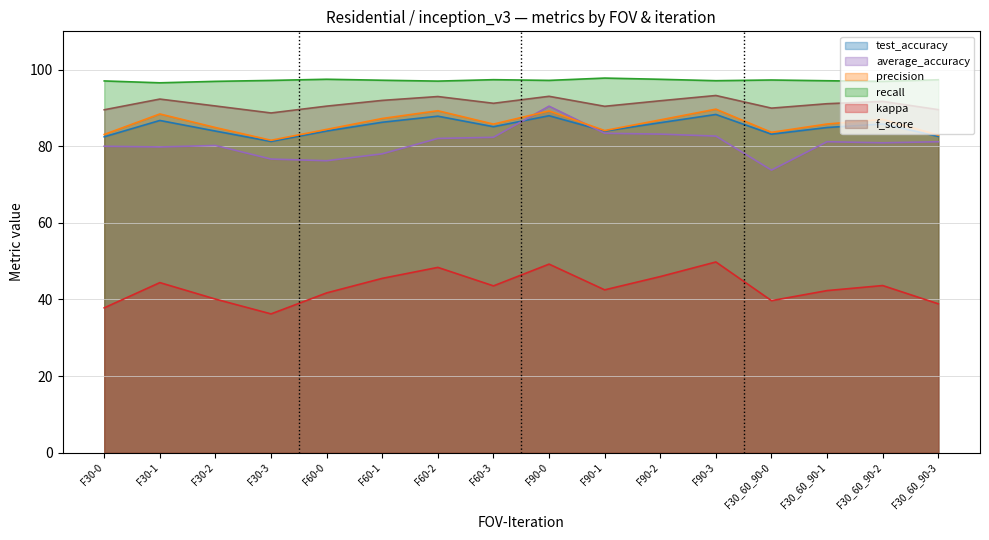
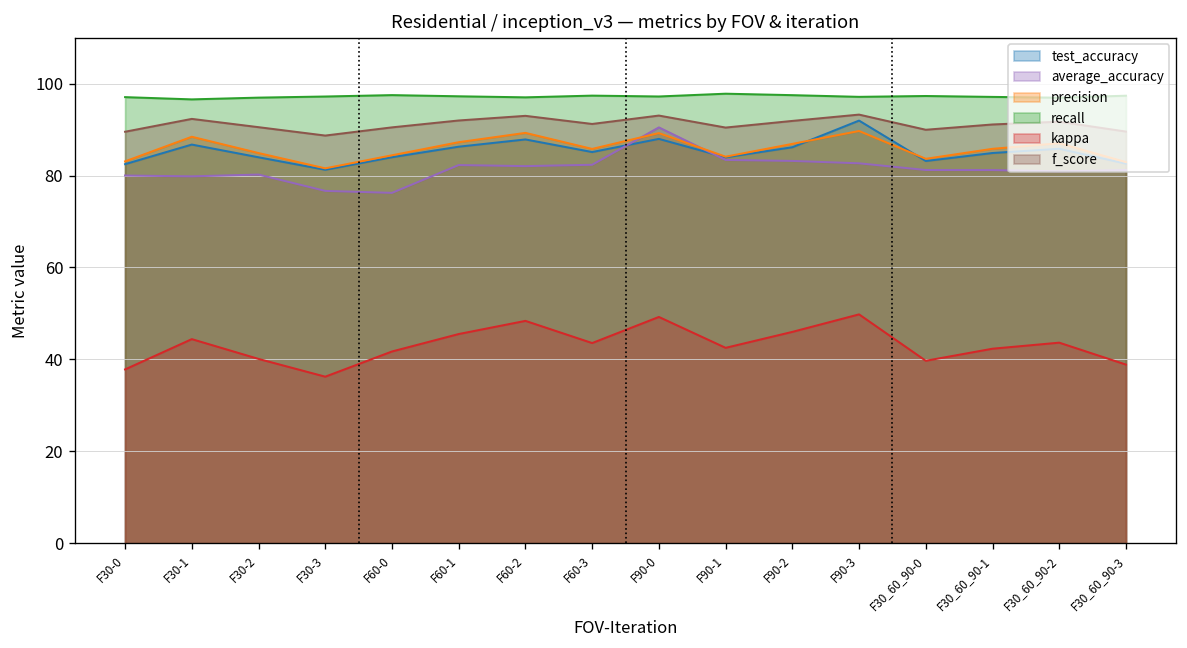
  {
    "test_accuracy": {
      "F30-1": 87,
      "F30-2": 84,
      "F60-1": 86,
      "F60-2": 88,
      "F60-3": 85,
      "F90-0": 88,
      "F90-2": 86,
-     "F90-3": 88,
+     "F90-3": 92,
      "F30_60_90-1": 85
    },
    "average_accuracy": {
      "F30-0": 80,
      "F30-1": 80,
      "F30-2": 80,
      "F30-3": 77,
      "F60-0": 76,
-     "F60-1": 78,
+     "F60-1": 82,
      "F60-2": 82,
      "F60-3": 82,
      "F90-0": 90,
      "F90-2": 83,
      "F90-3": 83,
-     "F30_60_90-0": 74,
+     "F30_60_90-0": 81,
      "F30_60_90-1": 81,
      "F30_60_90-2": 81,
      "F30_60_90-3": 81
    },
    "recall": {
      "F30-0": 97,
      "F30-1": 97,
      "F30-2": 97,
      "F30-3": 97,
      "F60-0": 97,
      "F60-1": 97,
      "F60-2": 97,
      "F60-3": 97,
      "F90-0": 97,
      "F90-1": 98,
      "F90-2": 97,
      "F90-3": 97,
      "F30_60_90-0": 97,
      "F30_60_90-1": 97
    }
  }
